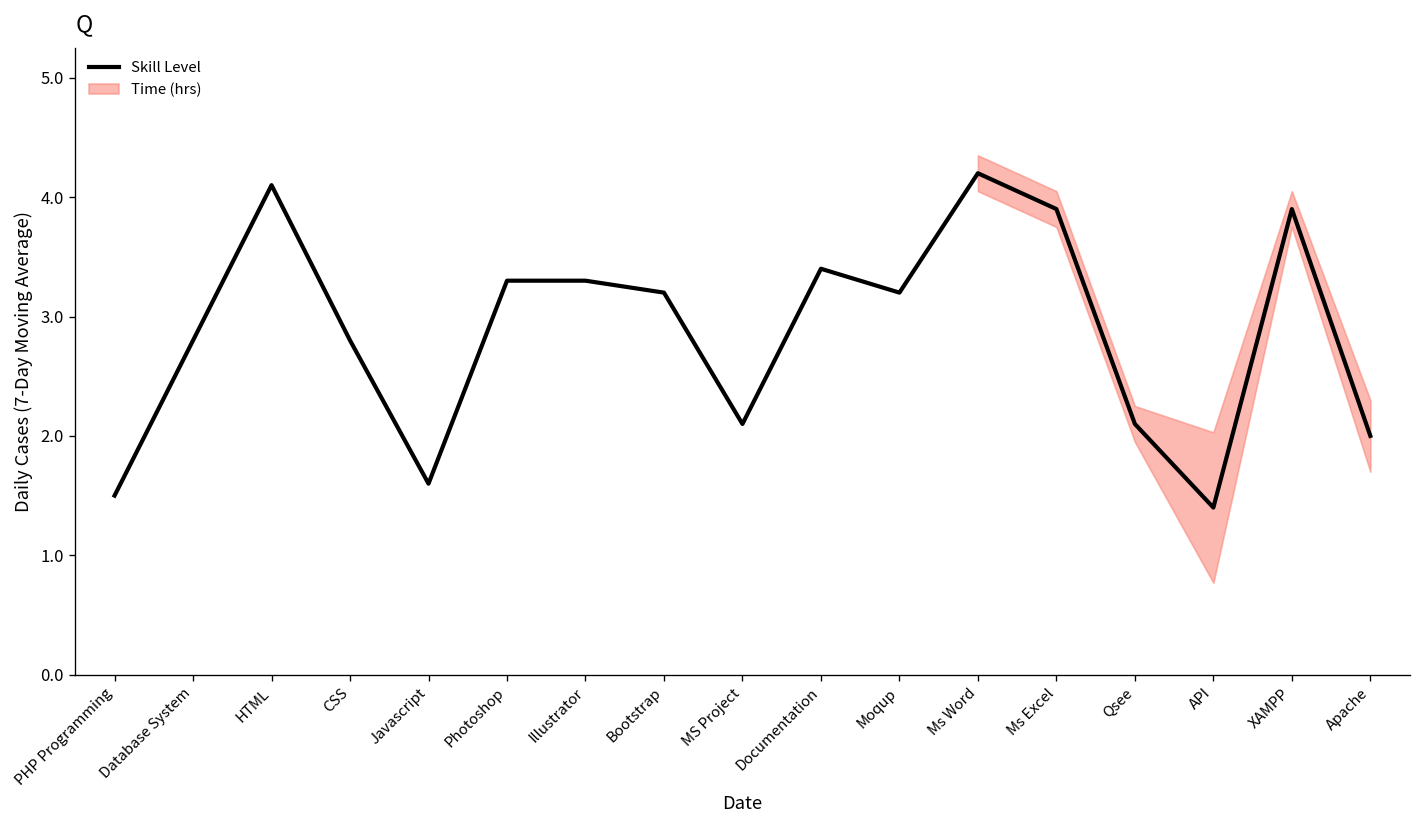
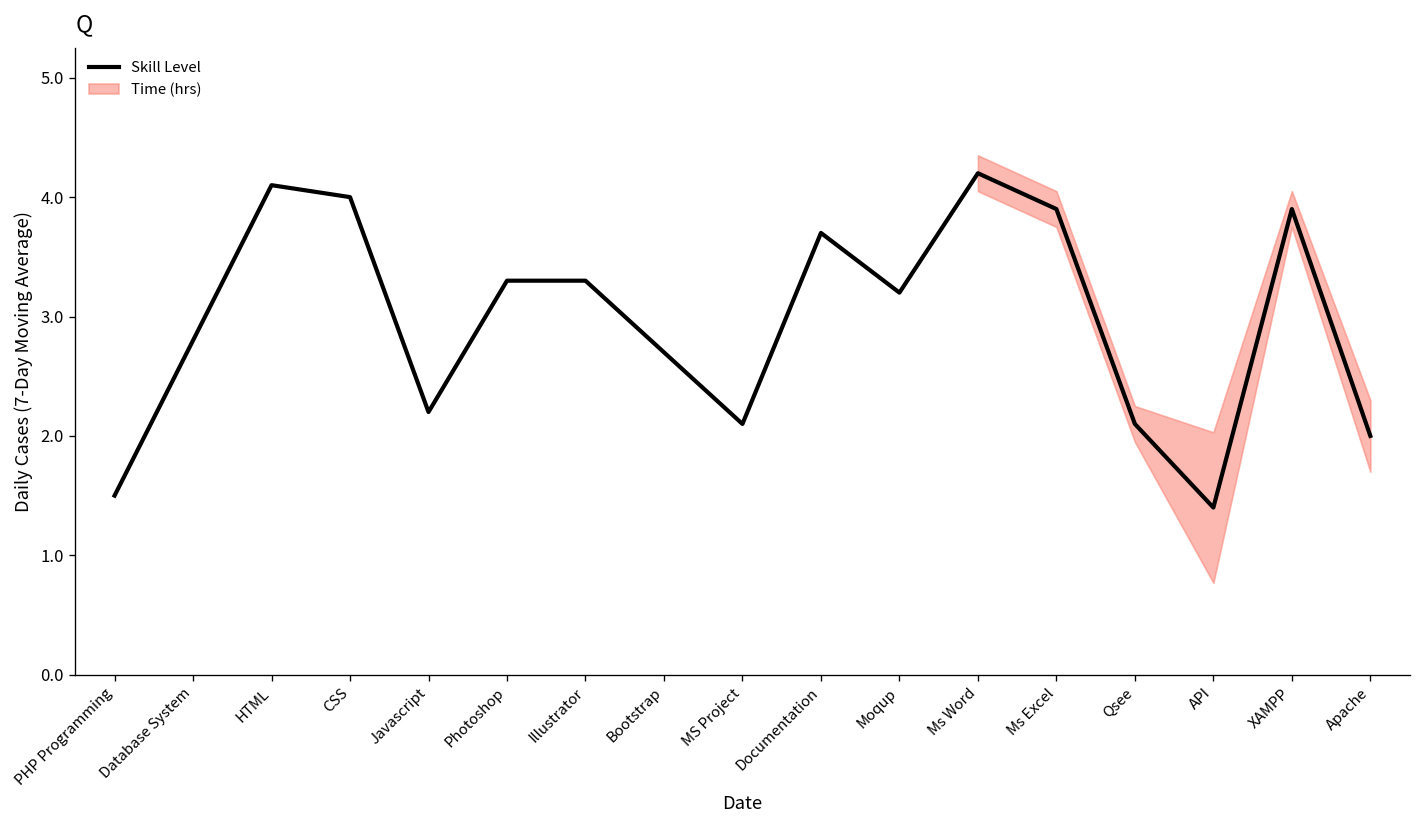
  {
    "Skill Level": {
      "PHP Programming": 1.5,
      "Database System": 2.8,
      "HTML": 4.1,
-     "CSS": 2.8,
-     "Javascript": 1.6,
+     "CSS": 4.0,
+     "Javascript": 2.2,
      "Photoshop": 3.3,
      "Illustrator": 3.3,
-     "Bootstrap": 3.2,
+     "Bootstrap": 2.7,
      "MS Project": 2.1,
-     "Documentation": 3.4,
+     "Documentation": 3.7,
      "Moqup": 3.2,
      "Ms Word": 4.2,
      "Ms Excel": 3.9,
      "Qsee": 2.1,
      "API": 1.4,
      "XAMPP": 3.9,
      "Apache": 2.0
    }
  }
